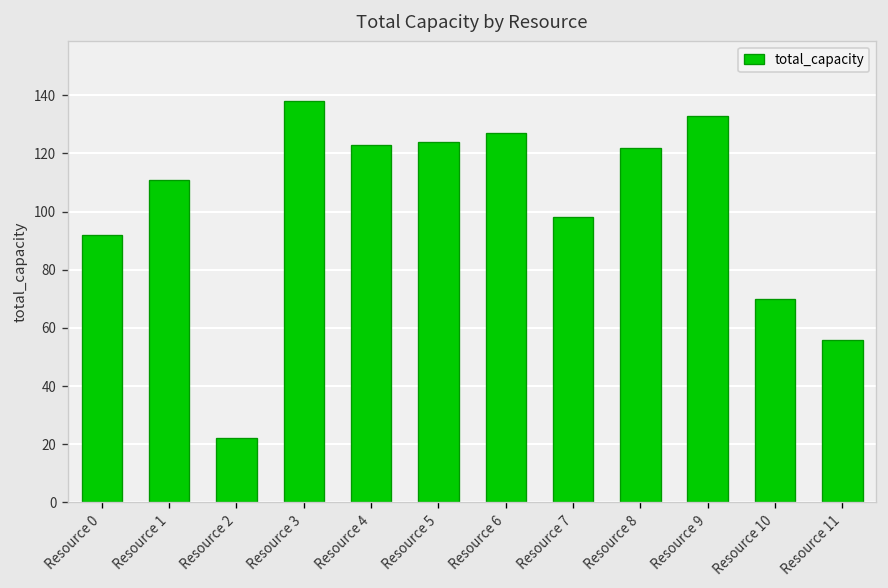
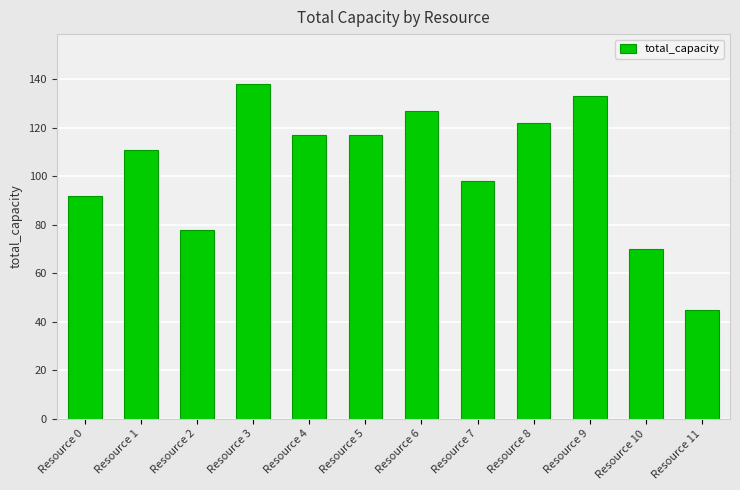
  {
    "Resource 0": 92,
    "Resource 1": 111,
-   "Resource 2": 22,
+   "Resource 2": 78,
    "Resource 3": 138,
-   "Resource 4": 123,
-   "Resource 5": 124,
+   "Resource 4": 117,
+   "Resource 5": 117,
    "Resource 6": 127,
    "Resource 7": 98,
    "Resource 8": 122,
    "Resource 9": 133,
    "Resource 10": 70,
-   "Resource 11": 56
+   "Resource 11": 45
  }
